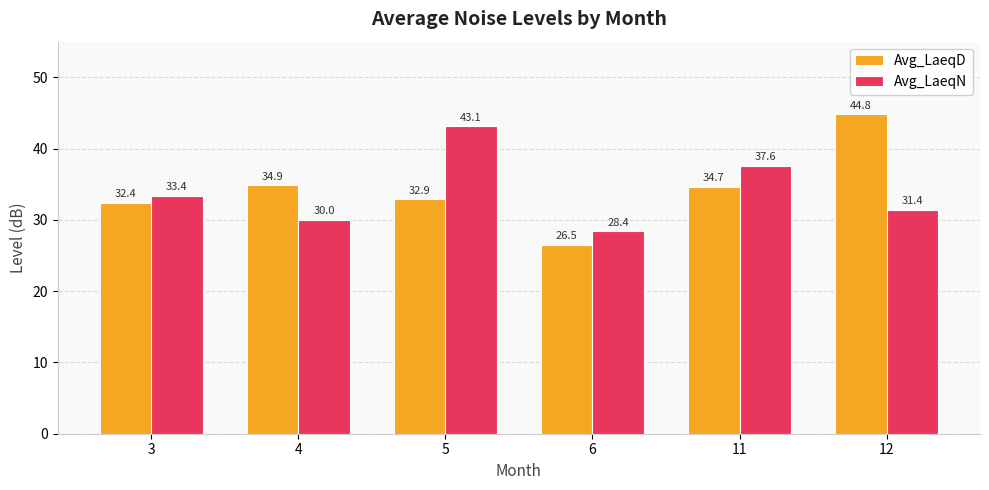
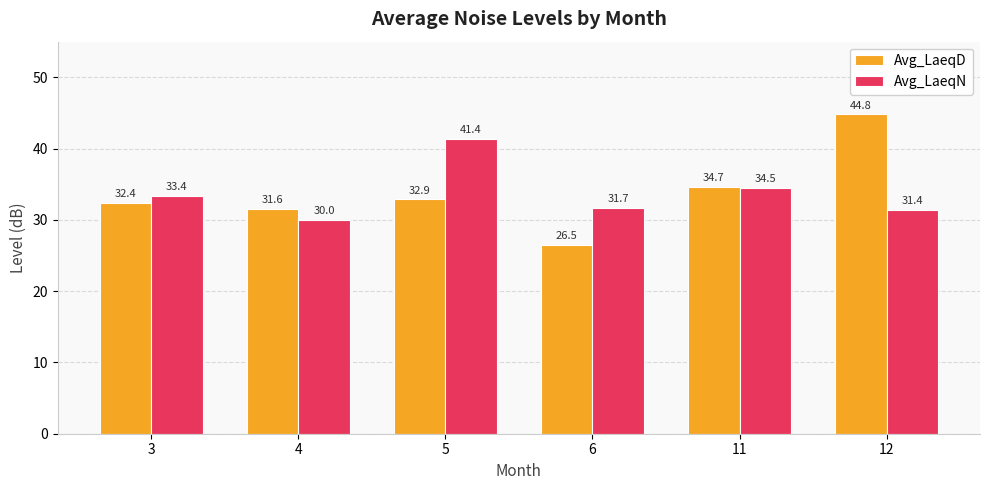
  {
    "Avg_LaeqD": {
      "3": 32.4,
-     "4": 34.9,
+     "4": 31.6,
      "5": 32.9,
      "6": 26.5,
      "11": 34.7,
      "12": 44.8
    },
    "Avg_LaeqN": {
      "3": 33.4,
      "4": 30.0,
-     "5": 43.1,
-     "6": 28.4,
-     "11": 37.6,
+     "5": 41.4,
+     "6": 31.7,
+     "11": 34.5,
      "12": 31.4
    }
  }
